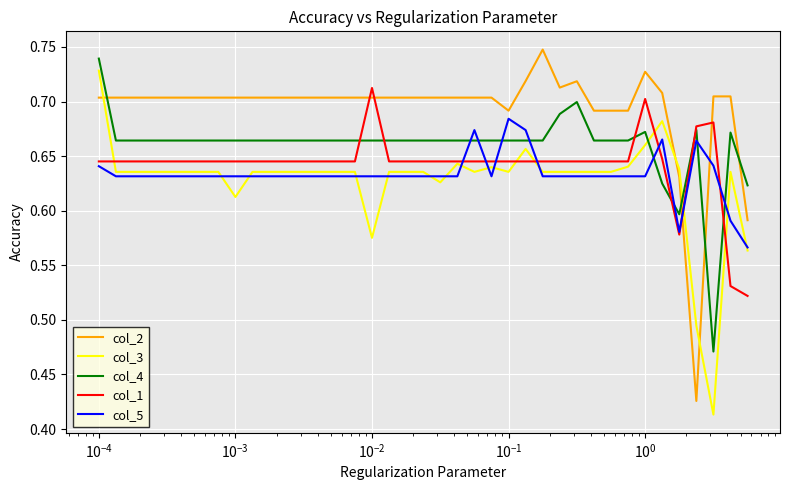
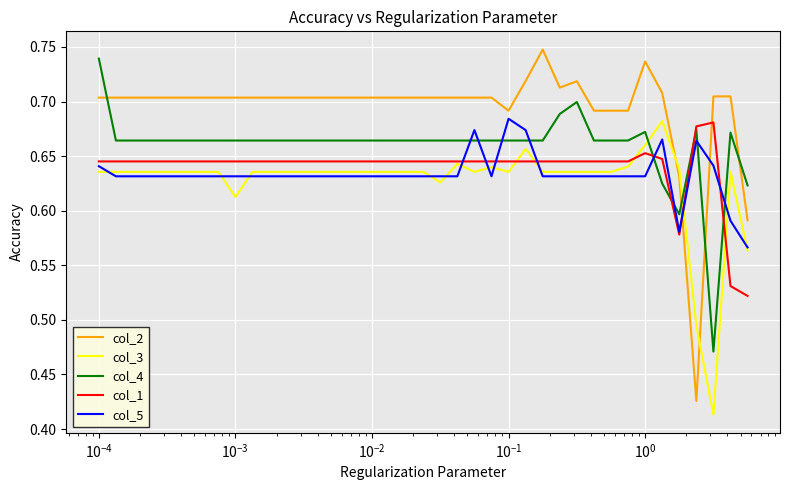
  {
    "col_2": {
      "10^-4": 0.704,
      "10^-3": 0.704,
      "10^-2": 0.704,
      "10^-1": 0.692,
-     "10^0": 0.727
+     "10^0": 0.737
    },
    "col_3": {
-     "10^-4": 0.728,
+     "10^-4": 0.636,
      "10^-3": 0.613,
-     "10^-2": 0.575,
+     "10^-2": 0.636,
      "10^-1": 0.636,
      "10^0": 0.660
    },
    "col_4": {
      "10^-4": 0.739,
      "10^-3": 0.664,
      "10^-2": 0.664,
      "10^-1": 0.664,
      "10^0": 0.672
    },
    "col_1": {
      "10^-4": 0.645,
      "10^-3": 0.645,
-     "10^-2": 0.712,
+     "10^-2": 0.645,
      "10^-1": 0.645,
-     "10^0": 0.702
+     "10^0": 0.653
    },
    "col_5": {
      "10^-4": 0.641,
      "10^-3": 0.632,
      "10^-2": 0.632,
      "10^-1": 0.684,
      "10^0": 0.632
    }
  }
